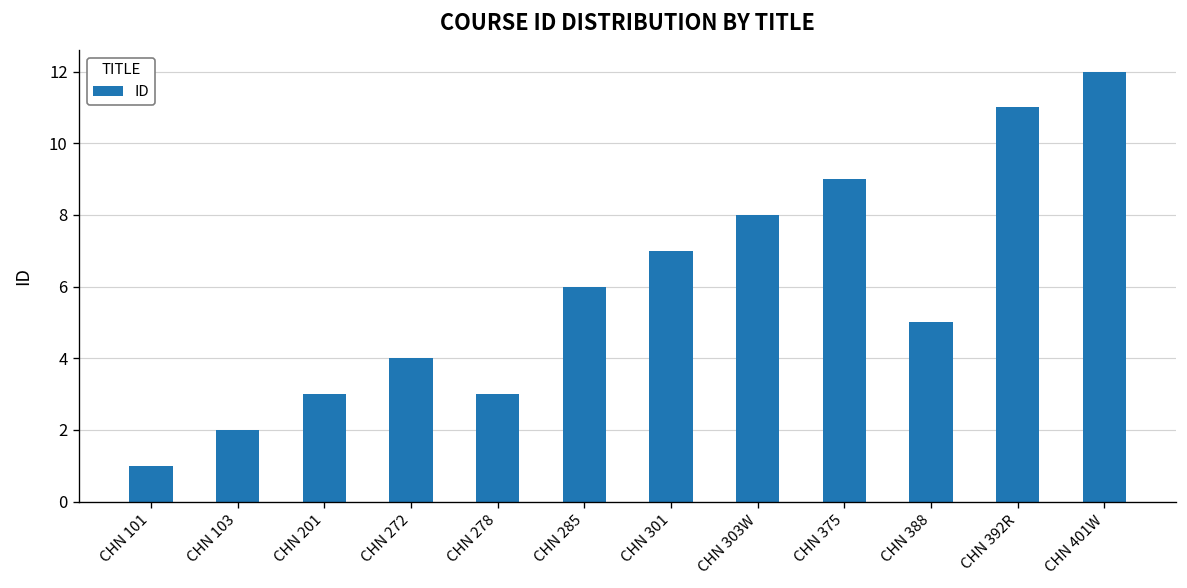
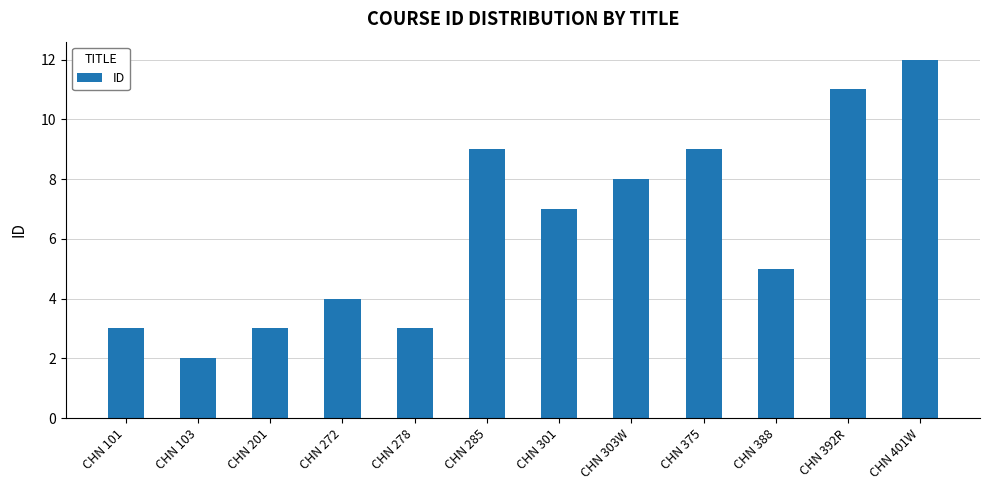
  {
-   "CHN 101": 1,
+   "CHN 101": 3,
    "CHN 103": 2,
    "CHN 201": 3,
    "CHN 272": 4,
    "CHN 278": 3,
-   "CHN 285": 6,
+   "CHN 285": 9,
    "CHN 301": 7,
    "CHN 303W": 8,
    "CHN 375": 9,
    "CHN 388": 5,
    "CHN 392R": 11,
    "CHN 401W": 12
  }
